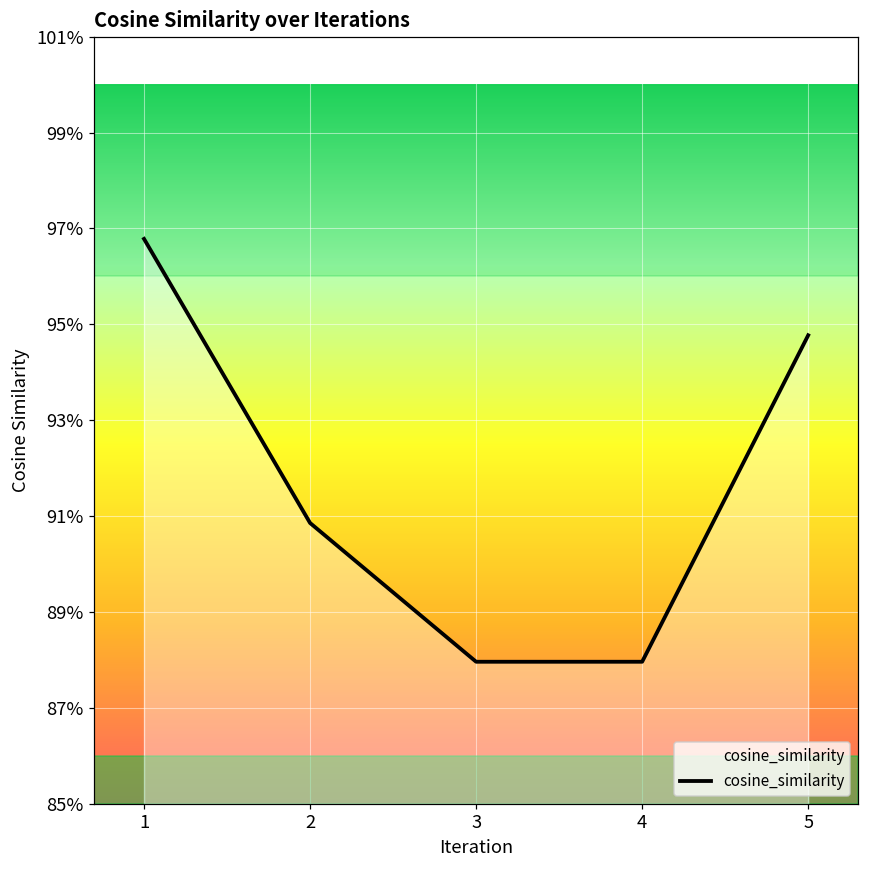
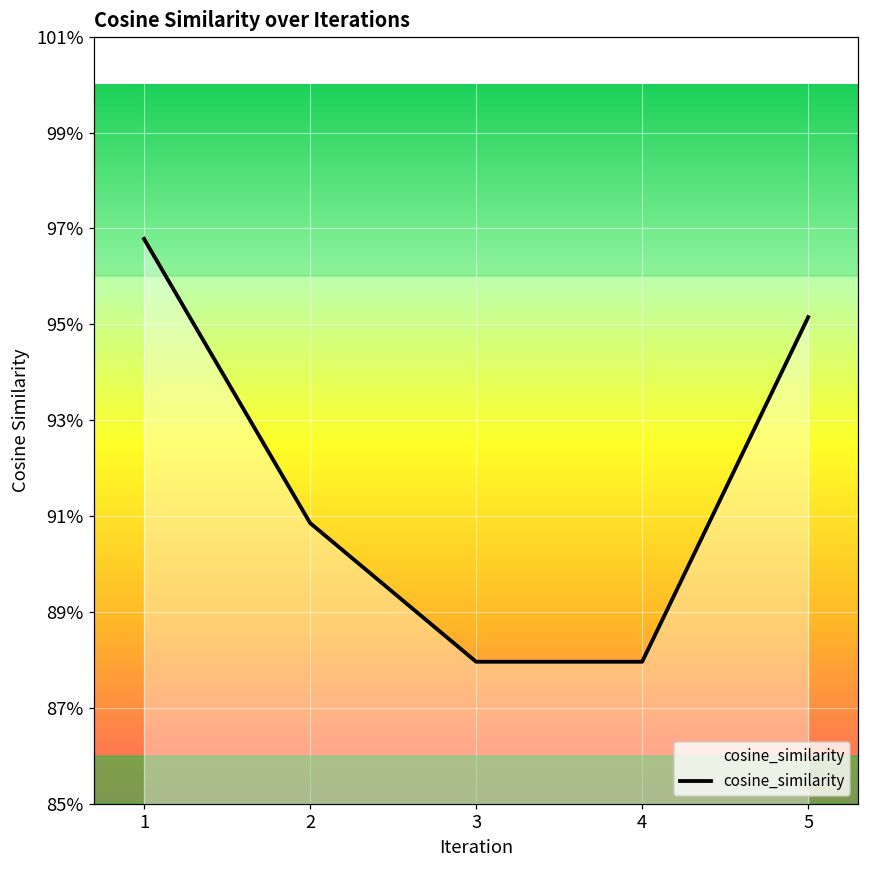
  {
    "1": "96.8%",
    "2": "90.9%",
    "3": "88.0%",
    "4": "88.0%",
-   "5": "94.8%"
+   "5": "95.1%"
  }
